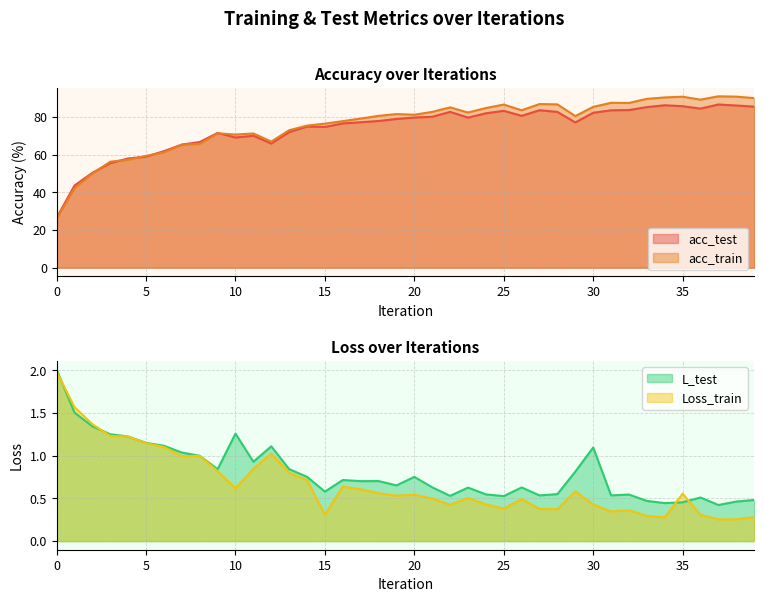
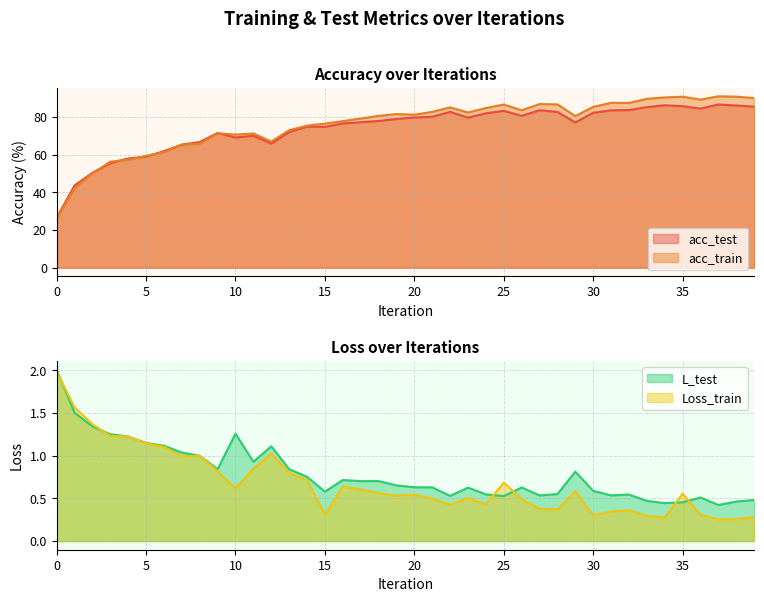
  {
    "Loss over Iterations": {
      "L_test": {
        "10": 1.3,
        "15": 0.6,
-       "20": 0.8,
+       "20": 0.6,
        "25": 0.5,
-       "30": 1.1,
+       "30": 0.6,
        "35": 0.5
      },
      "Loss_train": {
        "10": 0.6,
        "15": 0.3,
        "20": 0.5,
-       "25": 0.4,
-       "30": 0.4,
+       "25": 0.7,
+       "30": 0.3,
        "35": 0.6
      }
    }
  }
